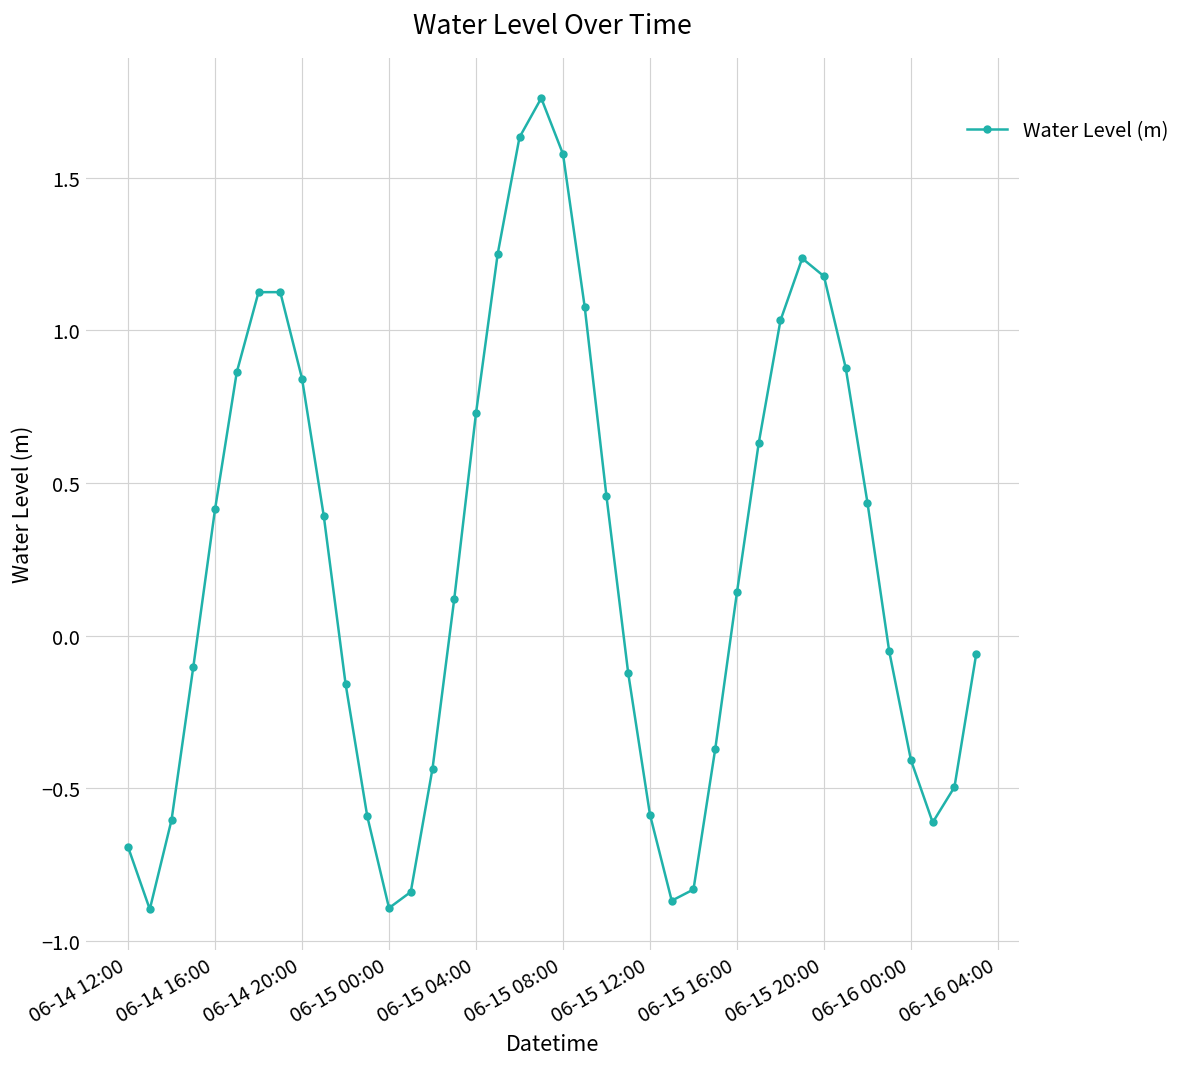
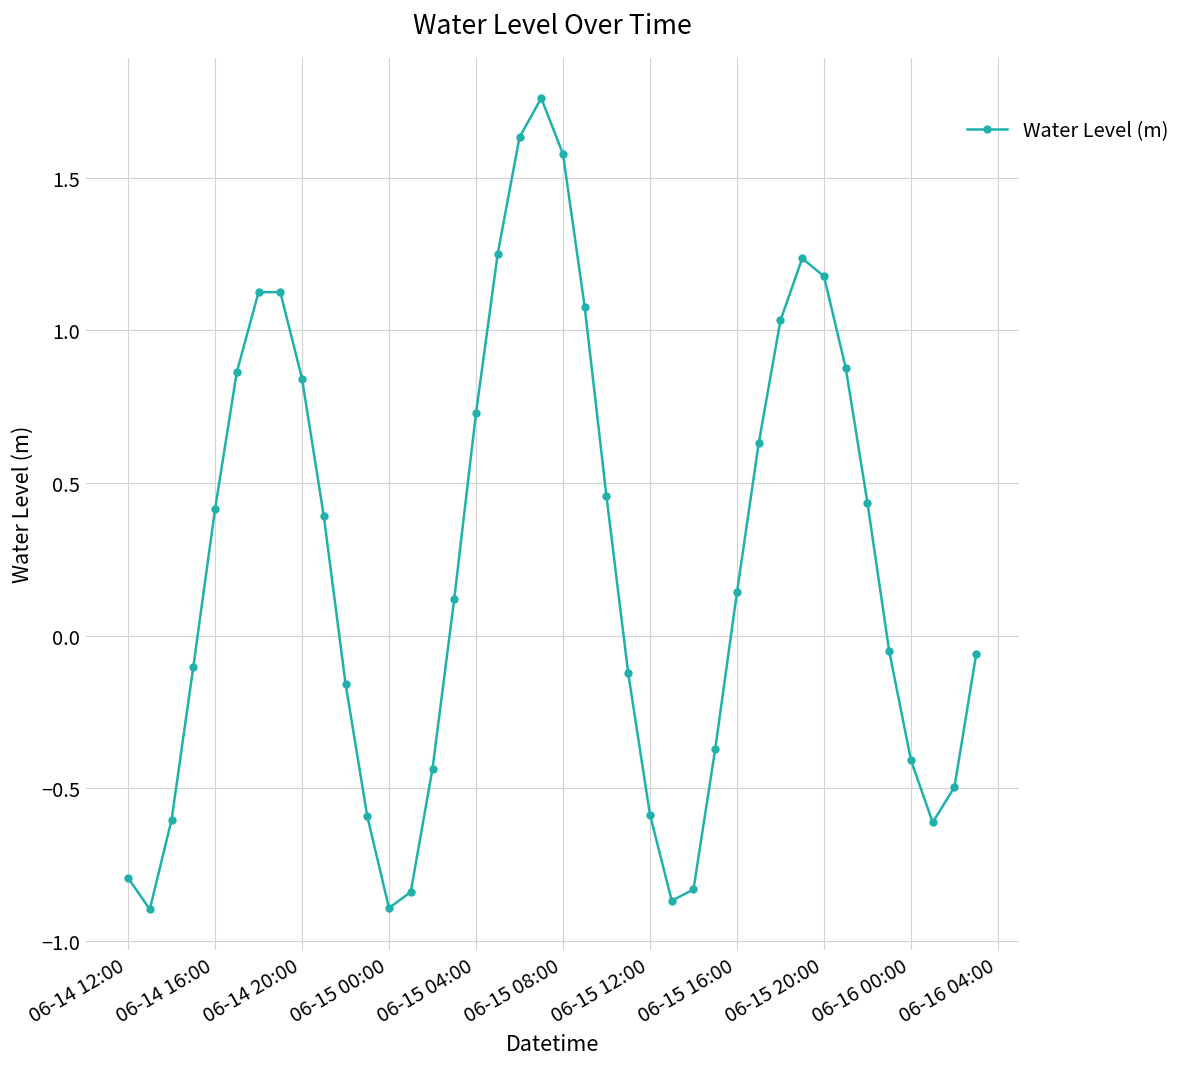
  {
-   "06-14 12:00": -0.69,
+   "06-14 12:00": -0.79,
    "06-14 16:00": 0.41,
    "06-14 20:00": 0.84,
    "06-15 00:00": -0.89,
    "06-15 04:00": 0.73,
    "06-15 08:00": 1.58,
    "06-15 12:00": -0.59,
    "06-15 16:00": 0.14,
    "06-15 20:00": 1.18,
    "06-16 00:00": -0.41
  }
